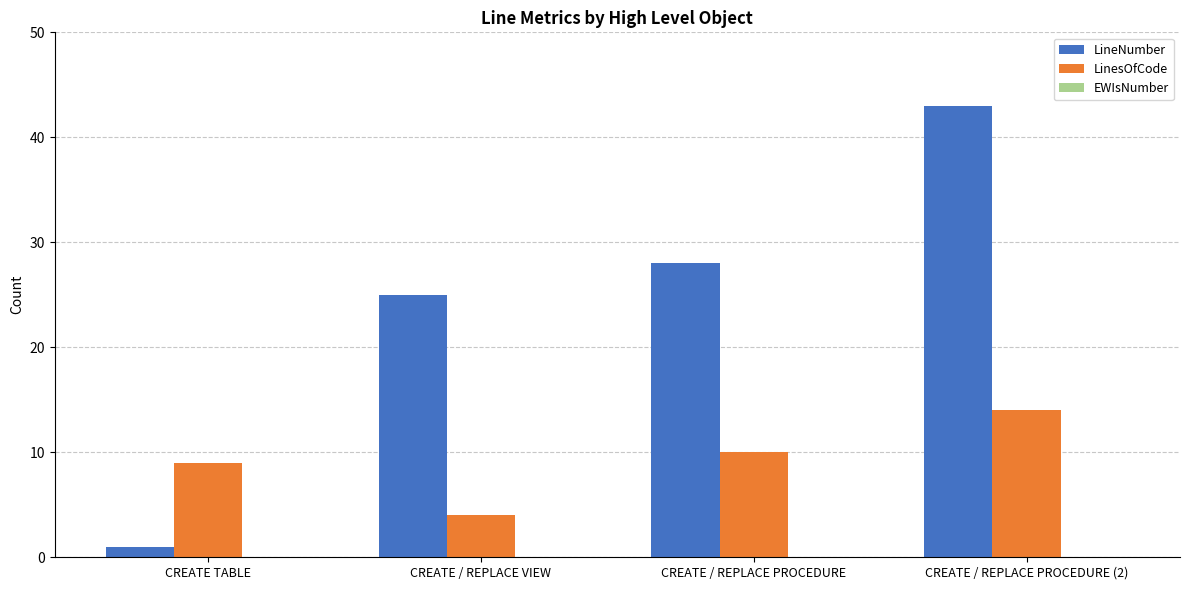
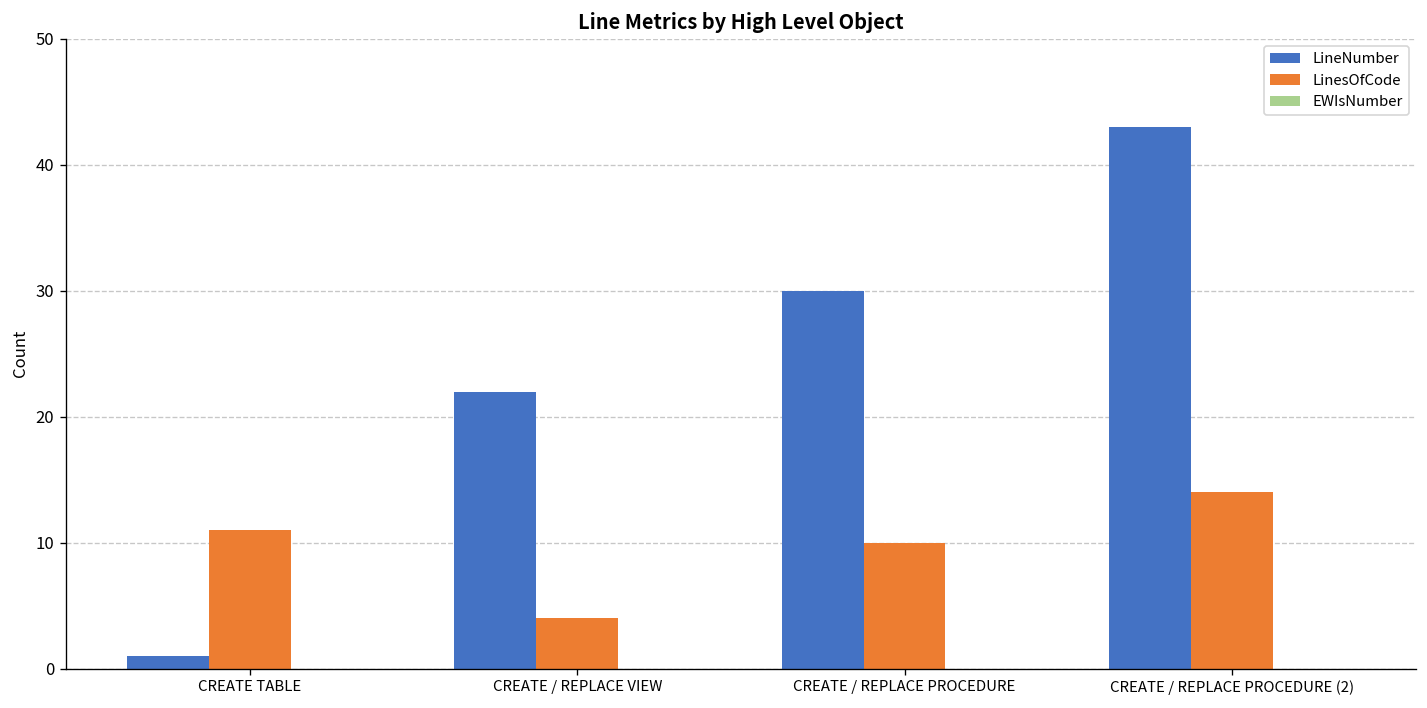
  {
    "LineNumber": {
      "CREATE TABLE": 1,
-     "CREATE / REPLACE VIEW": 25,
-     "CREATE / REPLACE PROCEDURE": 28,
+     "CREATE / REPLACE VIEW": 22,
+     "CREATE / REPLACE PROCEDURE": 30,
      "CREATE / REPLACE PROCEDURE (2)": 43
    },
    "LinesOfCode": {
-     "CREATE TABLE": 9,
+     "CREATE TABLE": 11,
      "CREATE / REPLACE VIEW": 4,
      "CREATE / REPLACE PROCEDURE": 10,
      "CREATE / REPLACE PROCEDURE (2)": 14
    },
    "EWIsNumber": {
      "CREATE TABLE": 0,
      "CREATE / REPLACE VIEW": 0,
      "CREATE / REPLACE PROCEDURE": 0,
      "CREATE / REPLACE PROCEDURE (2)": 0
    }
  }
